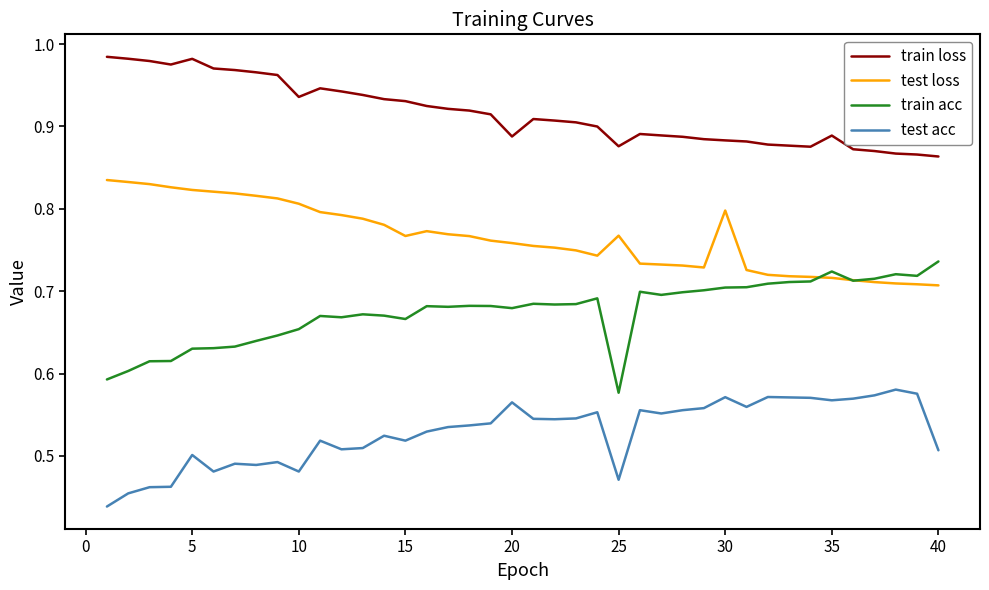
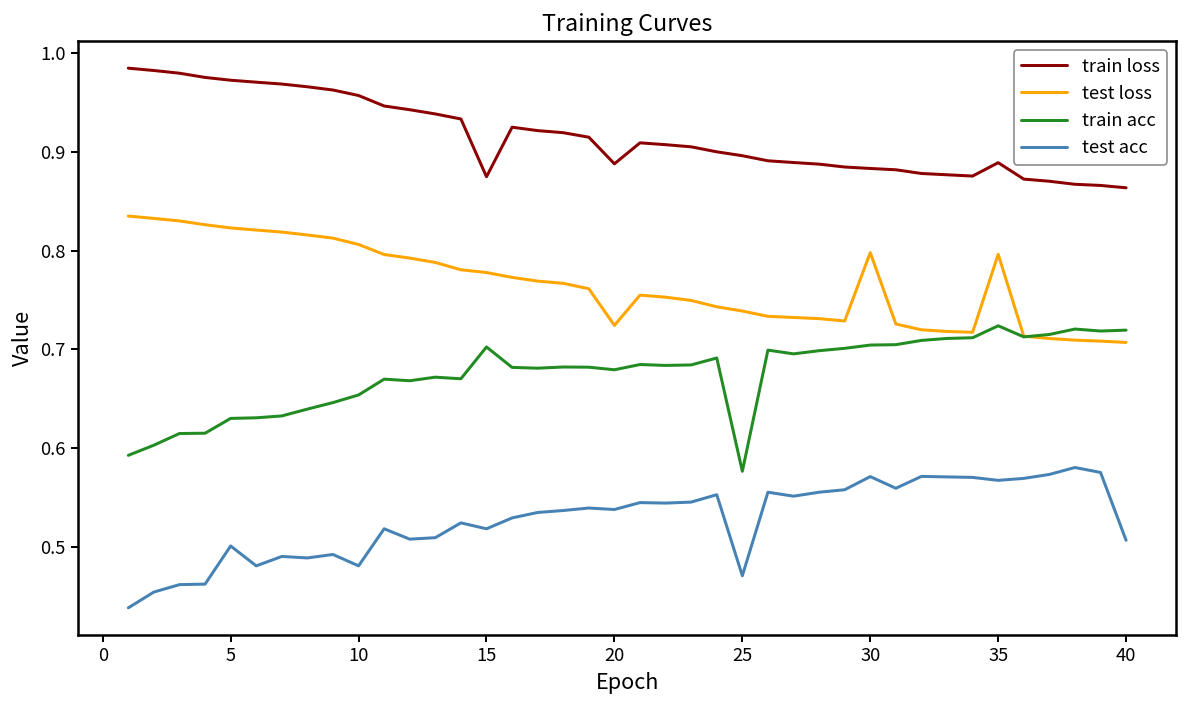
  {
    "train loss": {
-     "5": 0.98,
-     "10": 0.94,
-     "15": 0.93,
+     "5": 0.97,
+     "10": 0.96,
+     "15": 0.87,
      "20": 0.89,
-     "25": 0.88,
+     "25": 0.90,
      "30": 0.88,
      "35": 0.89,
      "40": 0.86
    },
    "test loss": {
      "5": 0.82,
      "10": 0.81,
-     "15": 0.77,
-     "20": 0.76,
-     "25": 0.77,
+     "15": 0.78,
+     "20": 0.72,
+     "25": 0.74,
      "30": 0.80,
-     "35": 0.72,
+     "35": 0.80,
      "40": 0.71
    },
    "train acc": {
      "5": 0.63,
      "10": 0.65,
-     "15": 0.67,
+     "15": 0.70,
      "20": 0.68,
      "25": 0.58,
      "30": 0.70,
      "35": 0.72,
-     "40": 0.74
+     "40": 0.72
    },
    "test acc": {
      "5": 0.50,
      "10": 0.48,
      "15": 0.52,
-     "20": 0.57,
+     "20": 0.54,
      "25": 0.47,
      "30": 0.57,
      "35": 0.57,
      "40": 0.51
    }
  }
